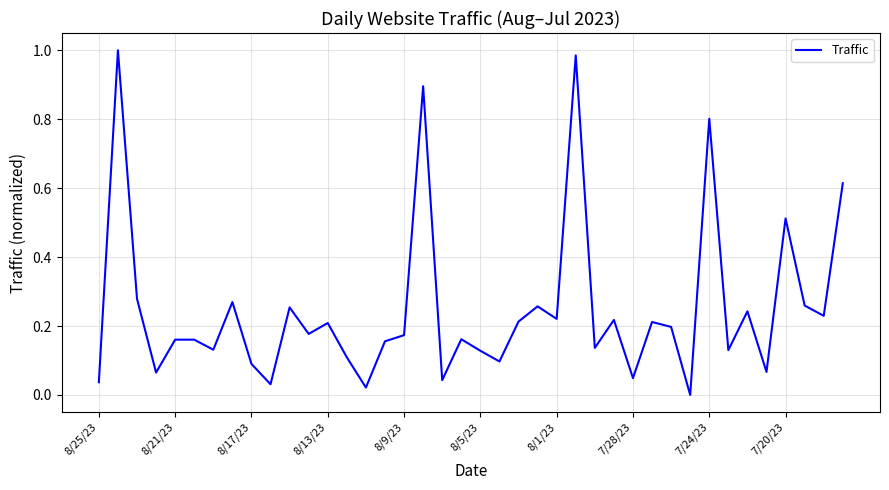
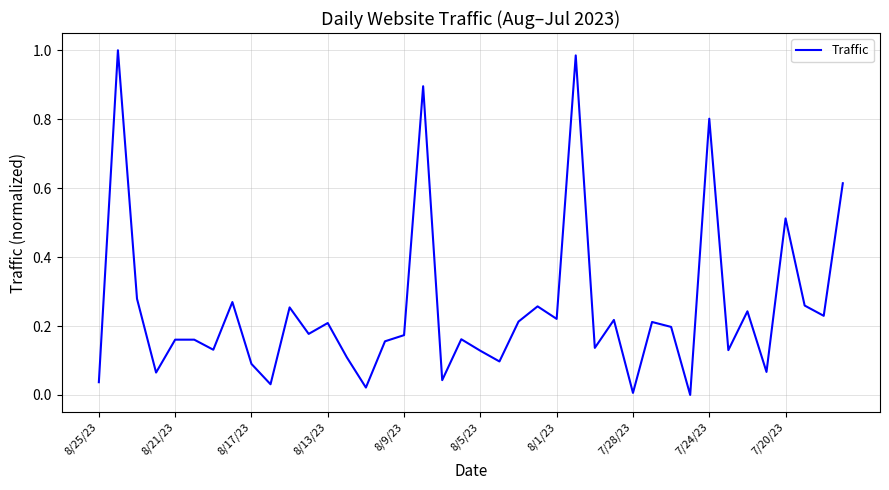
  {
    "8/25/23": 0.04,
    "8/21/23": 0.16,
    "8/17/23": 0.09,
    "8/13/23": 0.21,
    "8/9/23": 0.17,
    "8/5/23": 0.13,
    "8/1/23": 0.22,
-   "7/28/23": 0.05,
+   "7/28/23": 0.01,
    "7/24/23": 0.80,
    "7/20/23": 0.51
  }
